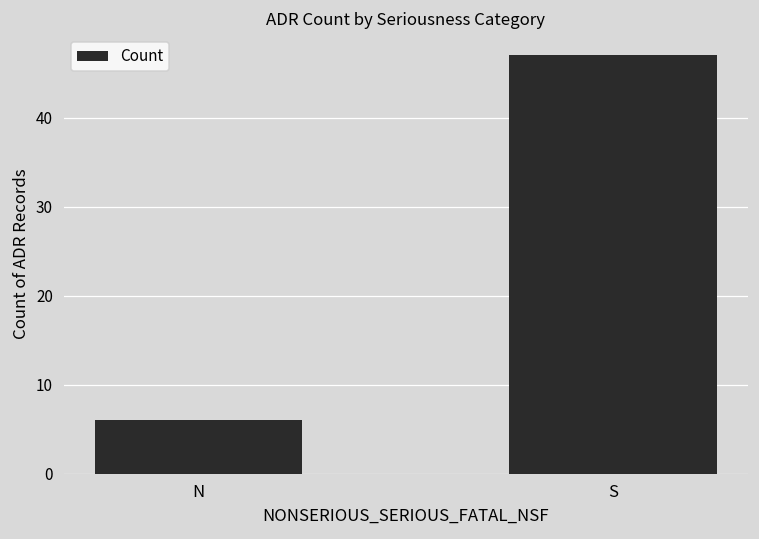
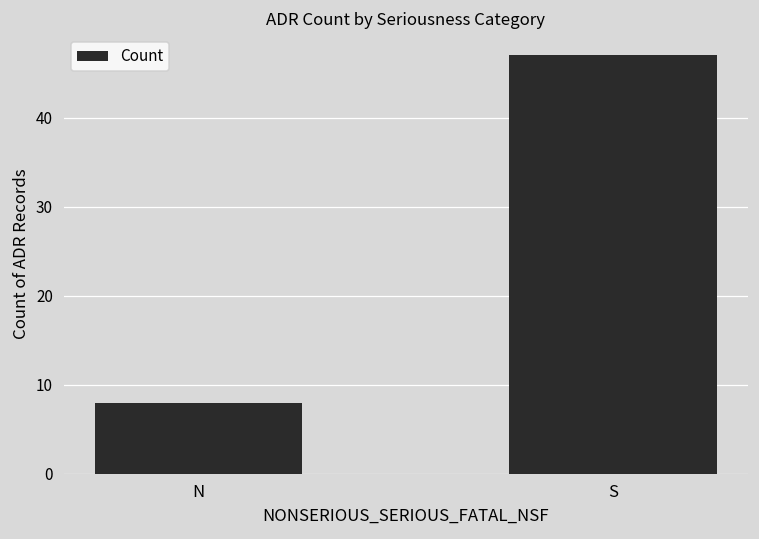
  {
-   "N": 6,
+   "N": 8,
    "S": 47
  }
